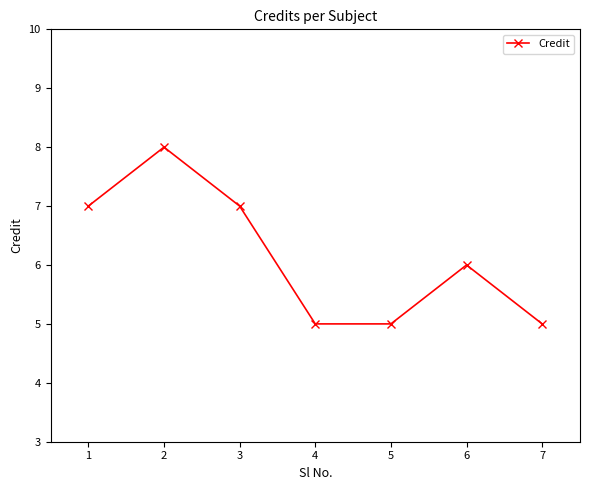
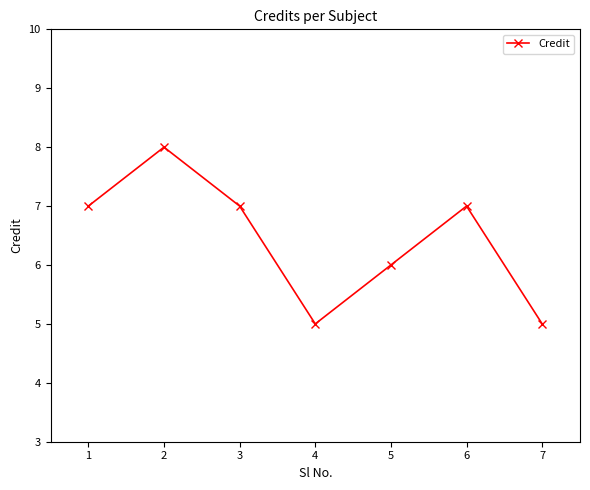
  {
    "1": 7,
    "2": 8,
    "3": 7,
    "4": 5,
-   "5": 5,
-   "6": 6,
+   "5": 6,
+   "6": 7,
    "7": 5
  }
